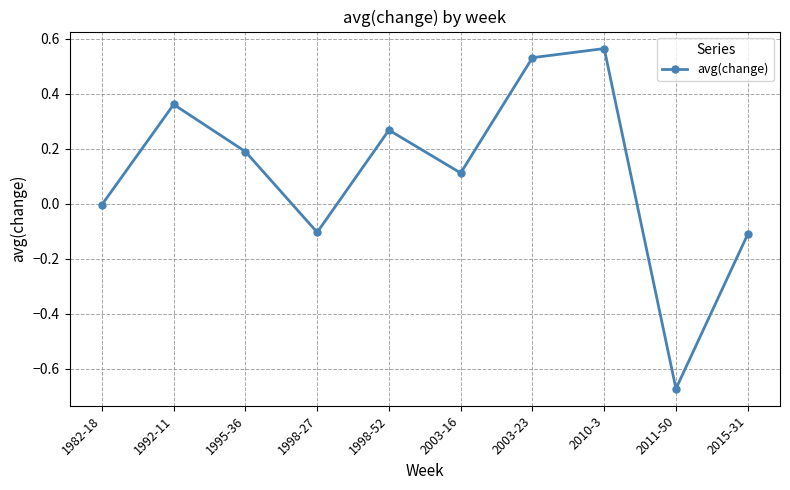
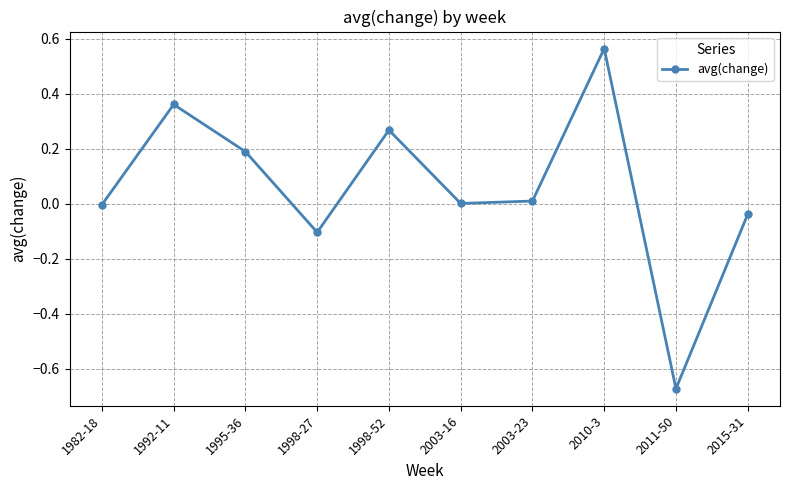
  {
    "1982-18": 0.00,
    "1992-11": 0.36,
    "1995-36": 0.19,
    "1998-27": -0.10,
    "1998-52": 0.27,
-   "2003-16": 0.11,
-   "2003-23": 0.53,
+   "2003-16": 0.00,
+   "2003-23": 0.01,
    "2010-3": 0.57,
    "2011-50": -0.67,
-   "2015-31": -0.11
+   "2015-31": -0.04
  }
